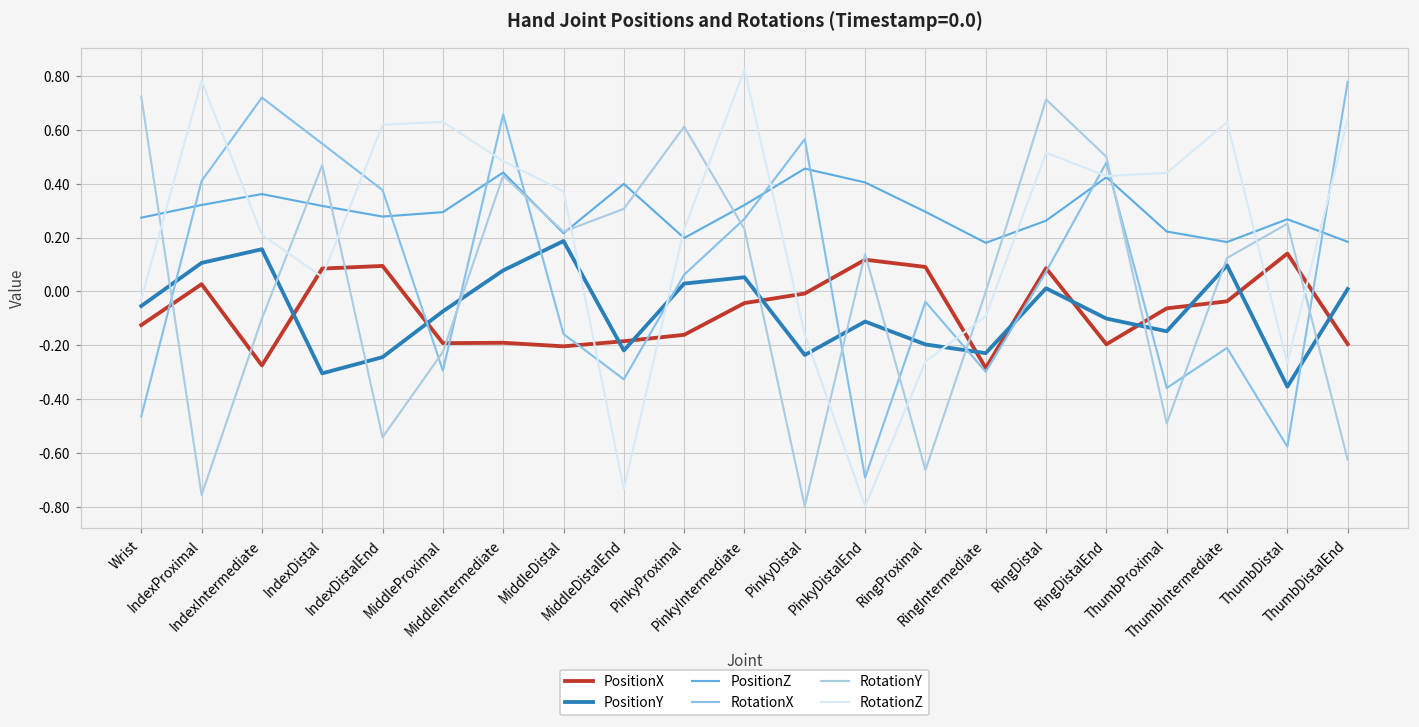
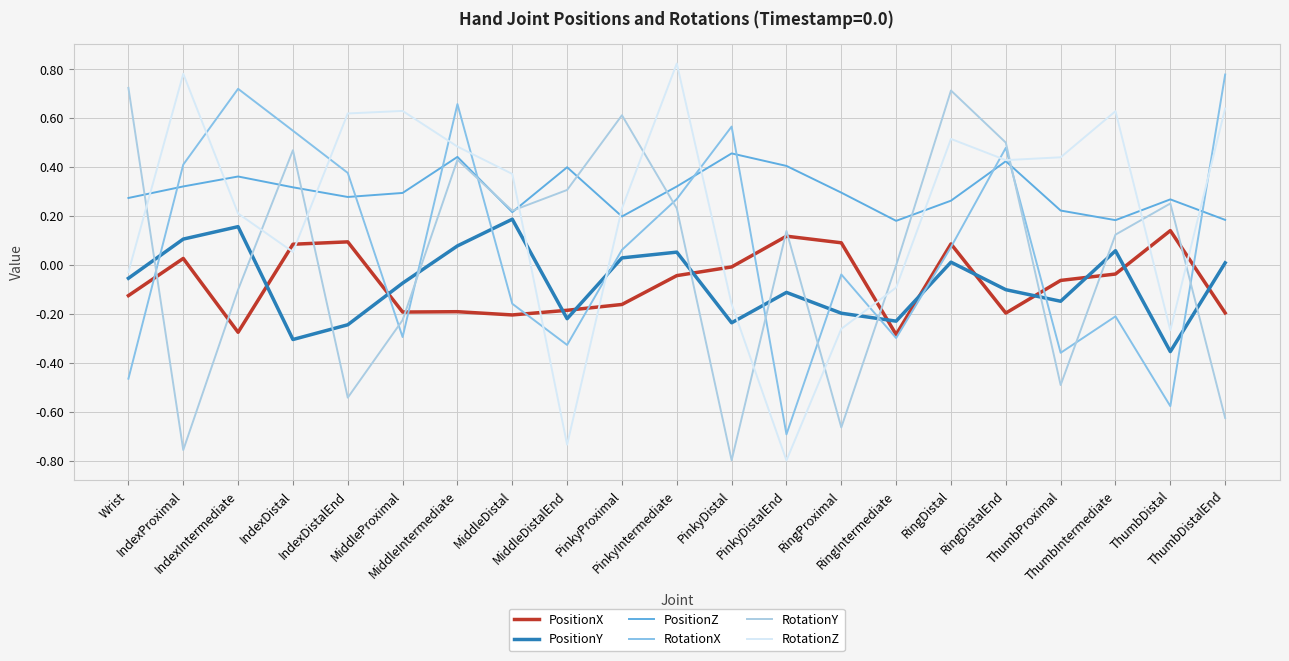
  {
    "PositionX": {
      "Wrist": -0.13,
      "IndexProximal": 0.03,
      "IndexIntermediate": -0.28,
      "IndexDistal": 0.08,
      "IndexDistalEnd": 0.09,
      "MiddleProximal": -0.19,
      "MiddleIntermediate": -0.19,
      "MiddleDistal": -0.20,
      "MiddleDistalEnd": -0.19,
      "PinkyProximal": -0.16,
      "PinkyIntermediate": -0.04,
      "PinkyDistal": -0.01,
      "PinkyDistalEnd": 0.12,
      "RingProximal": 0.09,
      "RingIntermediate": -0.28,
      "RingDistal": 0.09,
      "RingDistalEnd": -0.20,
      "ThumbProximal": -0.06,
      "ThumbIntermediate": -0.04,
      "ThumbDistal": 0.14,
      "ThumbDistalEnd": -0.20
    },
    "PositionY": {
      "Wrist": -0.05,
      "IndexProximal": 0.11,
      "IndexIntermediate": 0.16,
      "IndexDistal": -0.30,
      "IndexDistalEnd": -0.24,
      "MiddleProximal": -0.07,
      "MiddleIntermediate": 0.08,
      "MiddleDistal": 0.19,
      "MiddleDistalEnd": -0.22,
      "PinkyProximal": 0.03,
      "PinkyIntermediate": 0.05,
      "PinkyDistal": -0.24,
      "PinkyDistalEnd": -0.11,
      "RingProximal": -0.20,
      "RingIntermediate": -0.23,
      "RingDistal": 0.01,
      "RingDistalEnd": -0.10,
      "ThumbProximal": -0.15,
-     "ThumbIntermediate": 0.10,
+     "ThumbIntermediate": 0.06,
      "ThumbDistal": -0.35,
      "ThumbDistalEnd": 0.01
    }
  }
